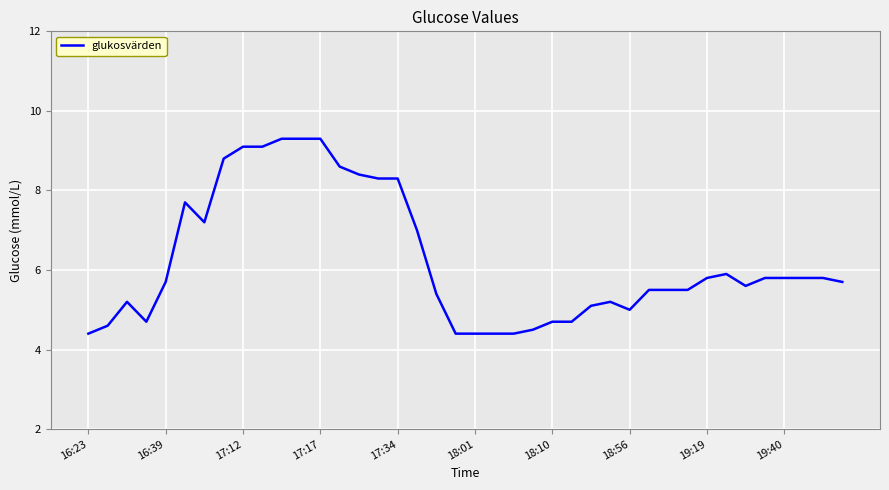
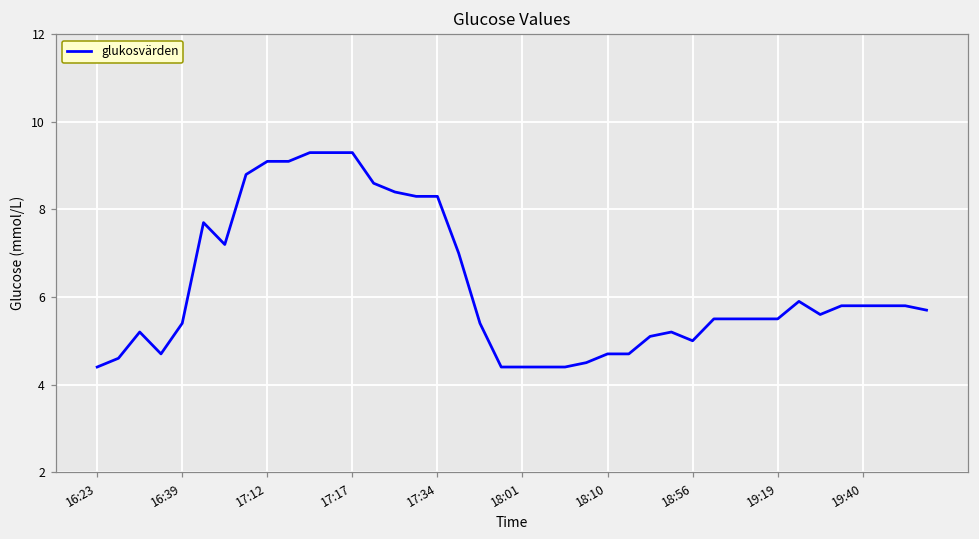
  {
    "16:23": 4.4,
-   "16:39": 5.7,
+   "16:39": 5.4,
    "17:12": 9.1,
    "17:17": 9.3,
    "17:34": 8.3,
    "18:10": 4.7,
    "18:56": 5.0,
-   "19:19": 5.8
+   "19:19": 5.5
  }
